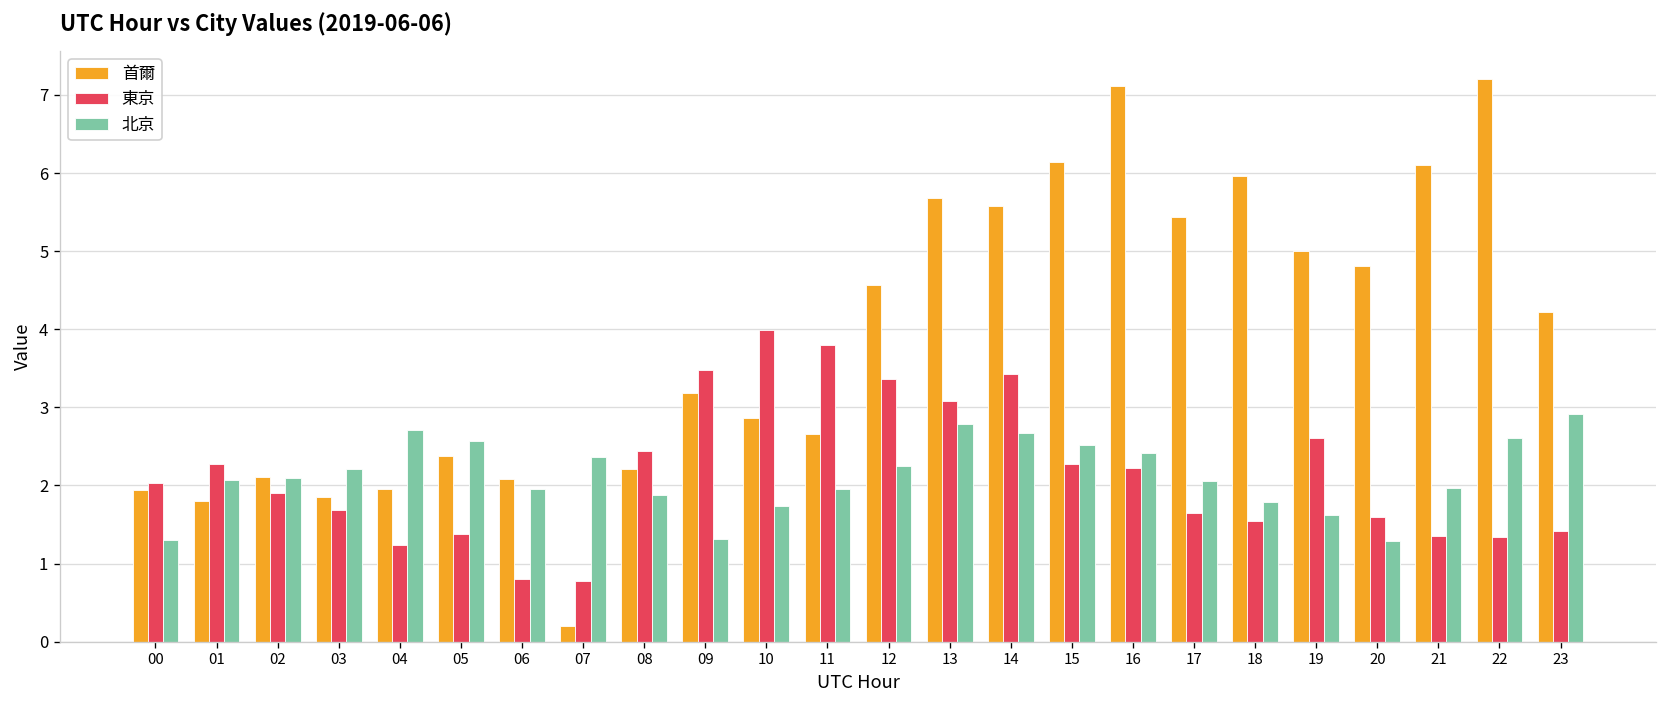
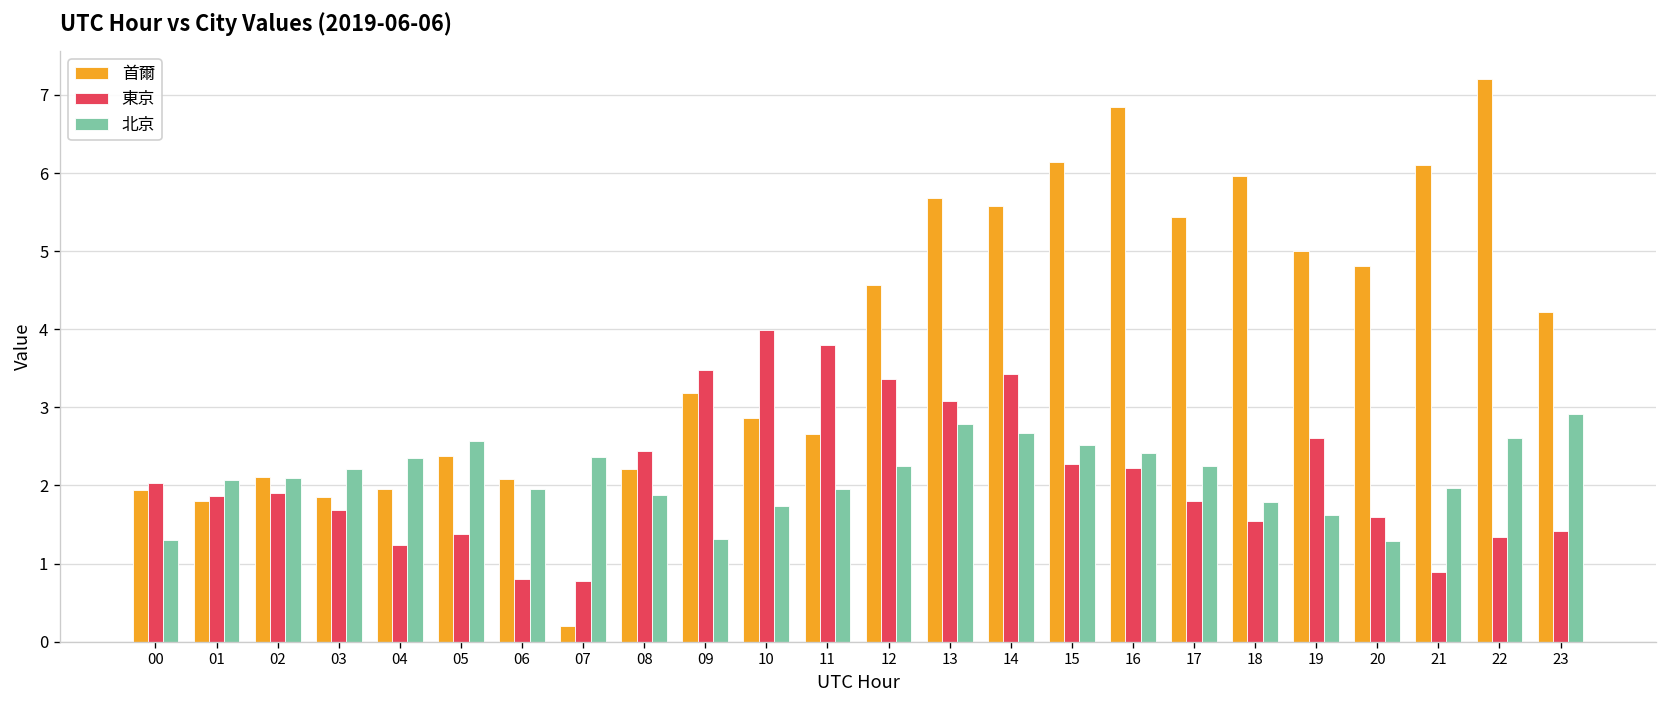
  {
    "首爾": {
      "00": 1.9,
      "01": 1.8,
      "02": 2.1,
      "03": 1.9,
      "04": 2.0,
      "05": 2.4,
      "06": 2.1,
      "07": 0.2,
      "08": 2.2,
      "09": 3.2,
      "10": 2.9,
      "11": 2.7,
      "12": 4.6,
      "13": 5.7,
      "14": 5.6,
      "15": 6.1,
-     "16": 7.1,
+     "16": 6.8,
      "17": 5.4,
      "18": 6.0,
      "19": 5.0,
      "20": 4.8,
      "21": 6.1,
      "22": 7.2,
      "23": 4.2
    },
    "東京": {
      "00": 2.0,
-     "01": 2.3,
+     "01": 1.9,
      "02": 1.9,
      "03": 1.7,
      "04": 1.2,
      "05": 1.4,
      "06": 0.8,
      "07": 0.8,
      "08": 2.4,
      "09": 3.5,
      "10": 4.0,
      "11": 3.8,
      "12": 3.4,
      "13": 3.1,
      "14": 3.4,
      "15": 2.3,
      "16": 2.2,
-     "17": 1.6,
+     "17": 1.8,
      "18": 1.5,
      "19": 2.6,
      "20": 1.6,
-     "21": 1.4,
+     "21": 0.9,
      "22": 1.3,
      "23": 1.4
    },
    "北京": {
      "00": 1.3,
      "01": 2.1,
      "02": 2.1,
      "03": 2.2,
-     "04": 2.7,
+     "04": 2.3,
      "05": 2.6,
      "06": 1.9,
      "07": 2.4,
      "08": 1.9,
      "09": 1.3,
      "10": 1.7,
      "11": 2.0,
      "12": 2.3,
      "13": 2.8,
      "14": 2.7,
      "15": 2.5,
      "16": 2.4,
-     "17": 2.1,
+     "17": 2.2,
      "18": 1.8,
      "19": 1.6,
      "20": 1.3,
      "21": 2.0,
      "22": 2.6,
      "23": 2.9
    }
  }
